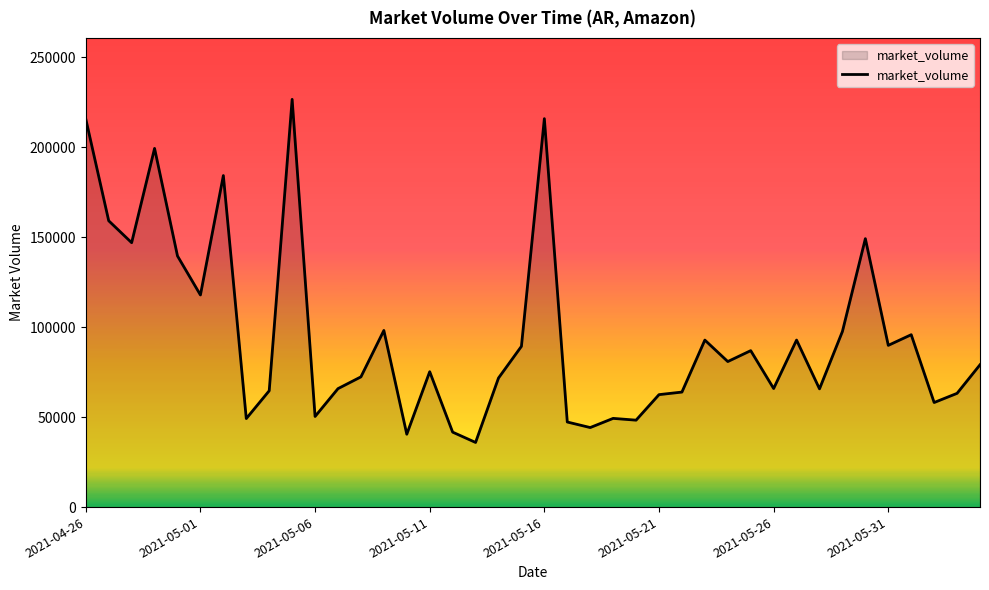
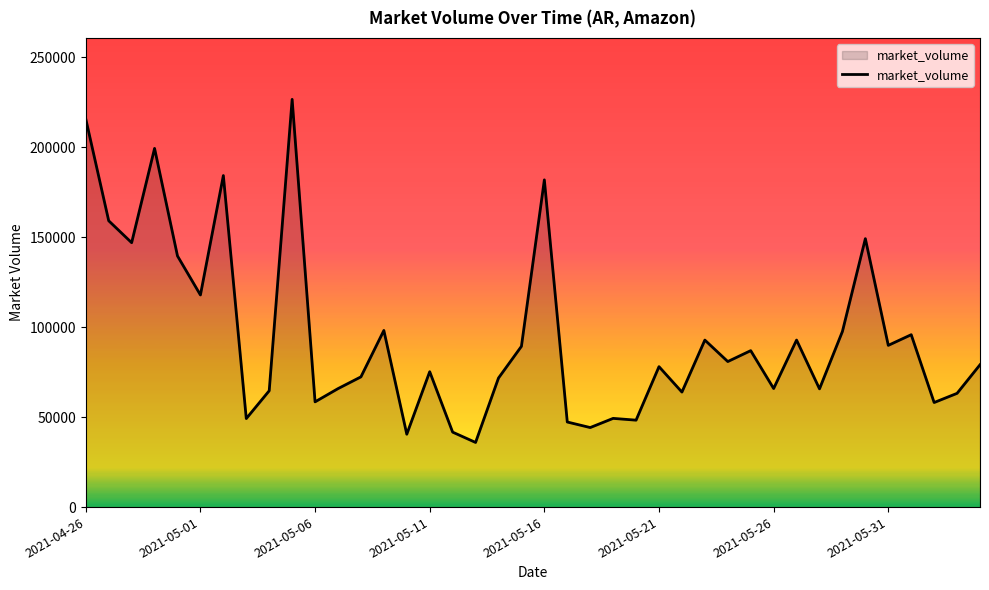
  {
    "2021-04-26": 216000,
    "2021-05-01": 118000,
-   "2021-05-06": 50000,
+   "2021-05-06": 59000,
    "2021-05-11": 75000,
-   "2021-05-16": 216000,
-   "2021-05-21": 63000,
+   "2021-05-16": 182000,
+   "2021-05-21": 78000,
    "2021-05-26": 66000,
    "2021-05-31": 90000
  }
